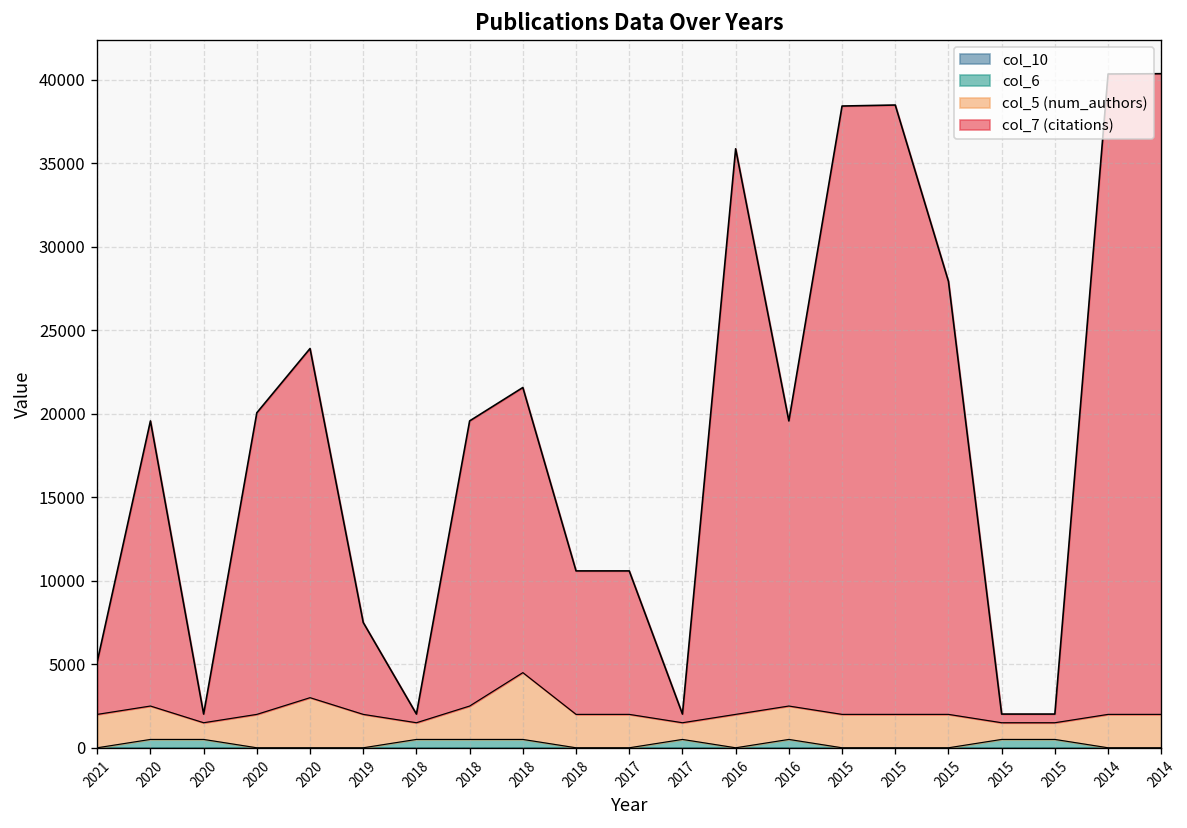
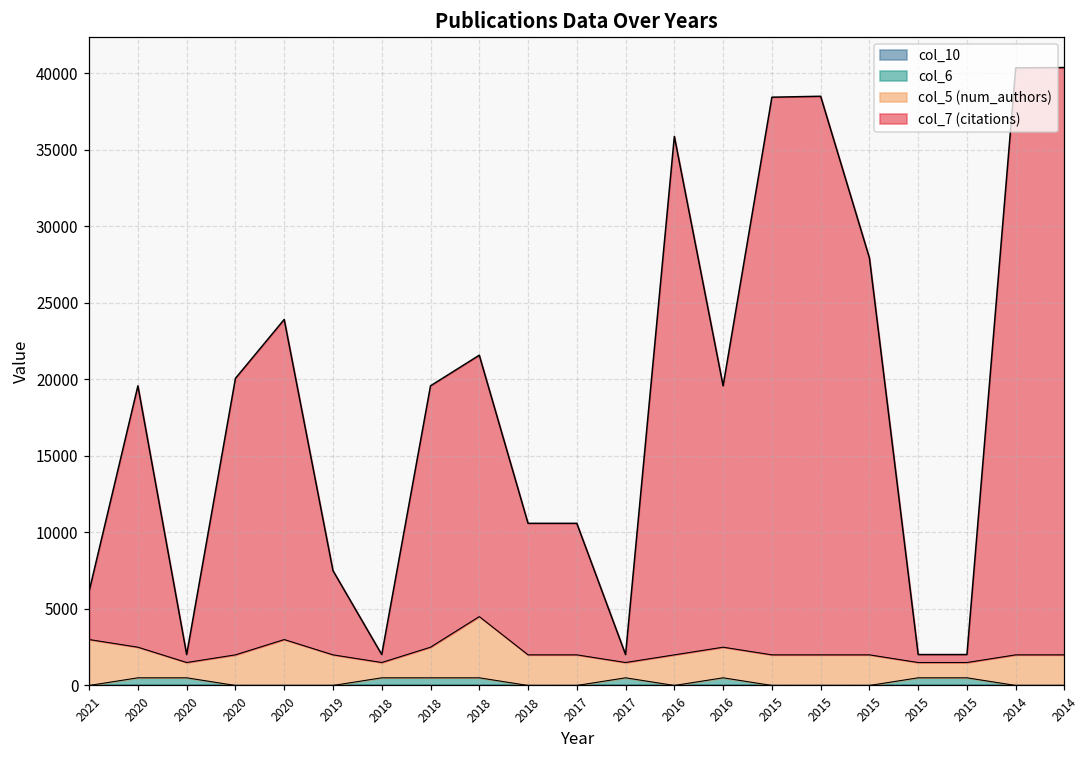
  {
    "col_5 (num_authors)": {
-     "2021": 2000,
+     "2021": 3000,
      "2019": 2000
    },
    "col_7 (citations)": {
      "2021": 3200,
      "2019": 5500
    }
  }
